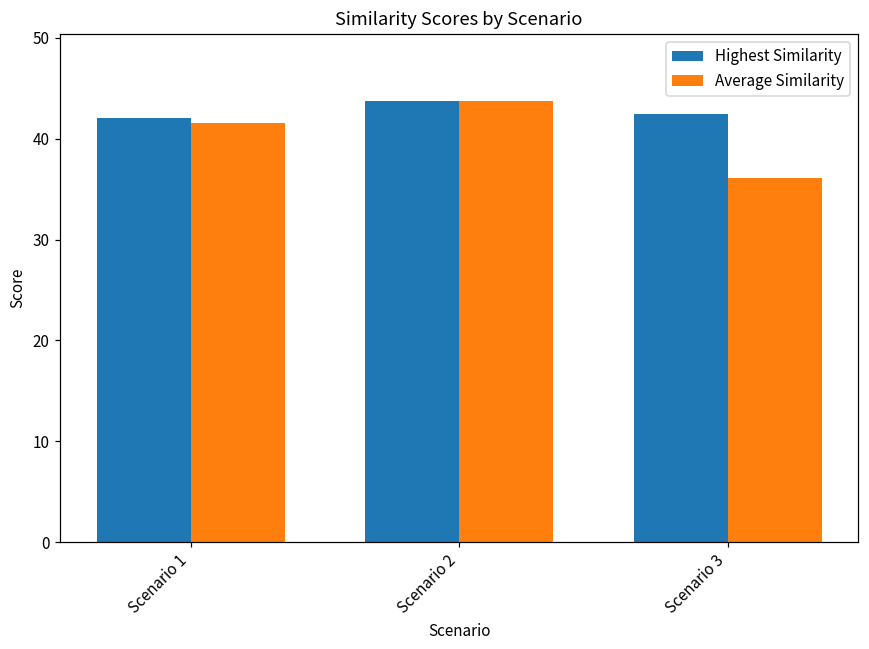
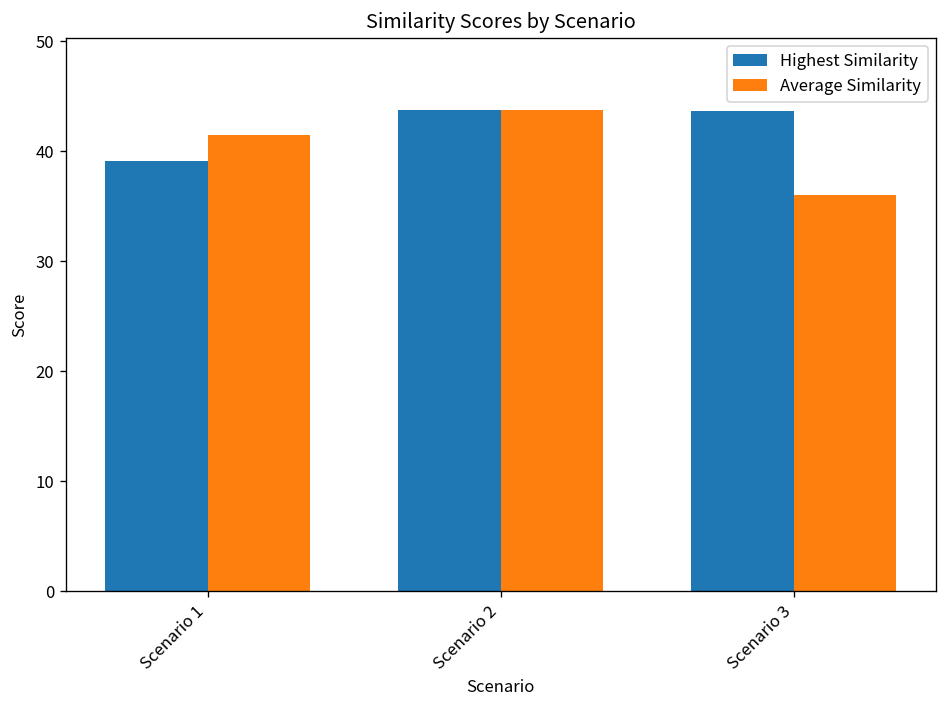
  {
    "Highest Similarity": {
-     "Scenario 1": 42,
+     "Scenario 1": 39,
      "Scenario 2": 44,
-     "Scenario 3": 42
+     "Scenario 3": 44
    },
    "Average Similarity": {
      "Scenario 1": 42,
      "Scenario 2": 44,
      "Scenario 3": 36
    }
  }
